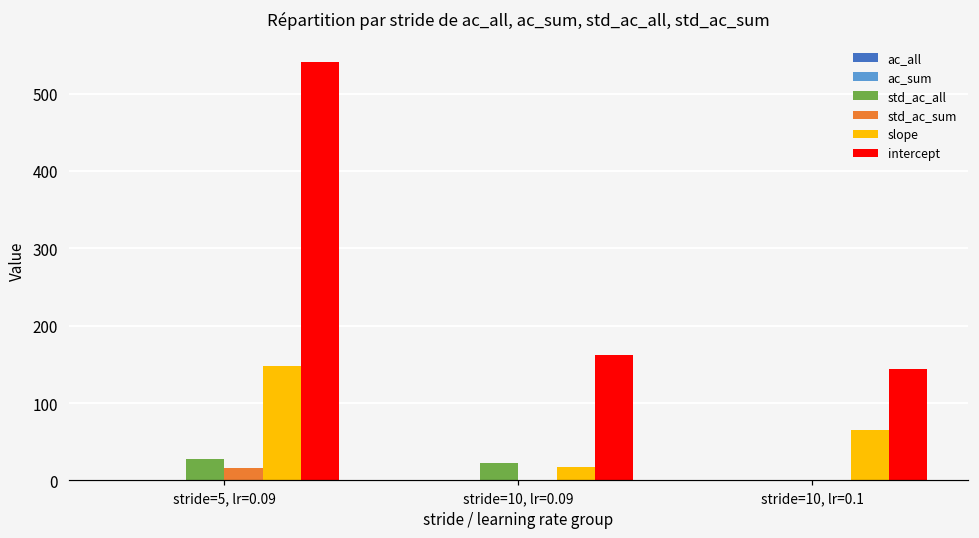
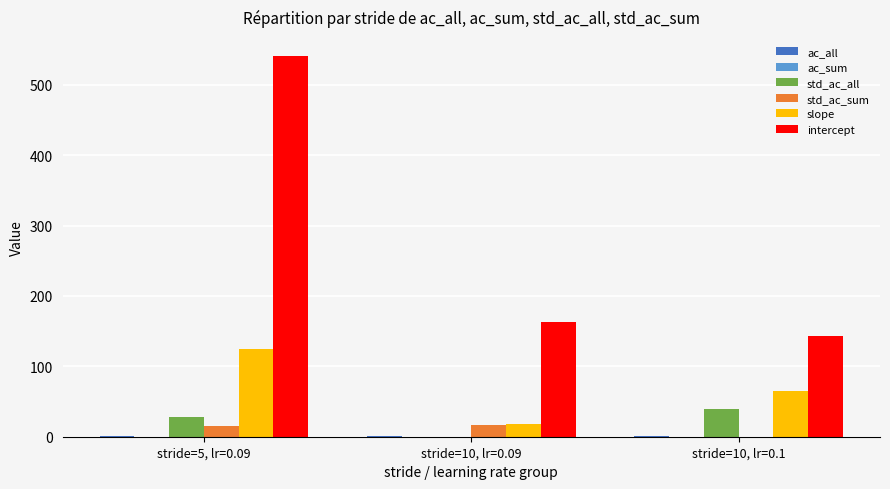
  {
    "std_ac_all": {
      "stride=5, lr=0.09": 30,
-     "stride=10, lr=0.09": 20,
-     "stride=10, lr=0.1": 0
+     "stride=10, lr=0.09": 0,
+     "stride=10, lr=0.1": 40
    },
    "std_ac_sum": {
      "stride=5, lr=0.09": 20,
-     "stride=10, lr=0.09": 0
+     "stride=10, lr=0.09": 20
    },
    "slope": {
-     "stride=5, lr=0.09": 150,
+     "stride=5, lr=0.09": 130,
      "stride=10, lr=0.09": 20,
      "stride=10, lr=0.1": 60
    },
    "intercept": {
      "stride=5, lr=0.09": 540,
      "stride=10, lr=0.09": 160,
      "stride=10, lr=0.1": 140
    }
  }
